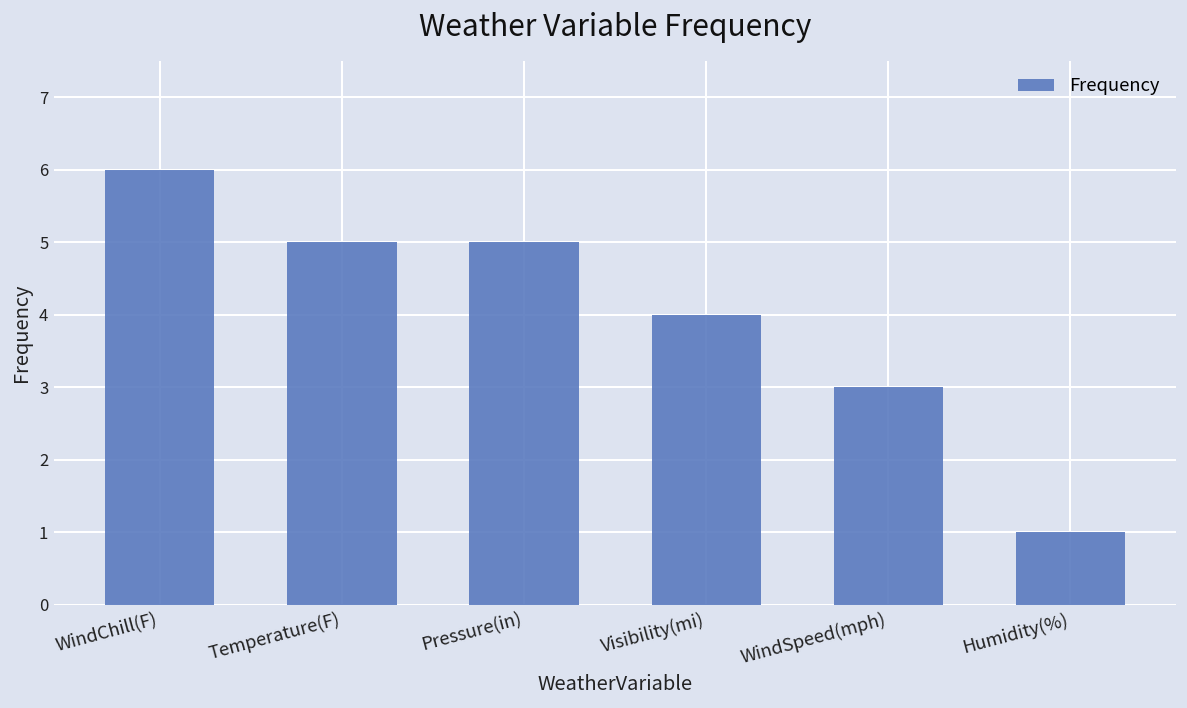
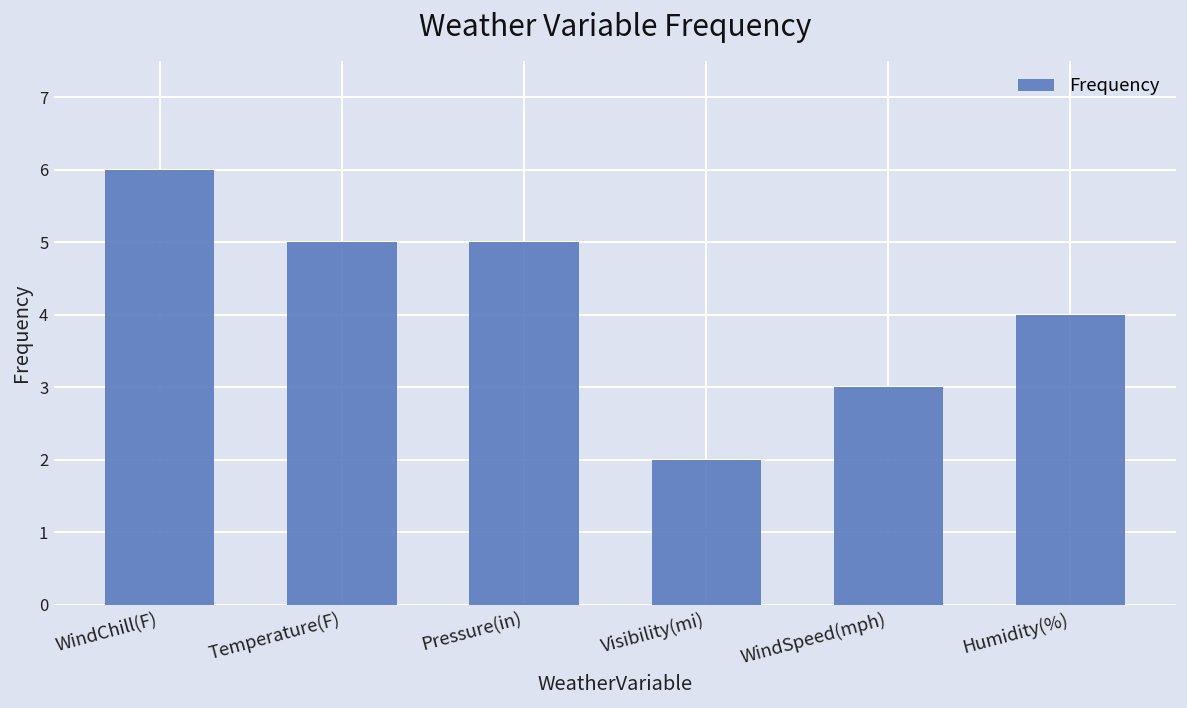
  {
    "WindChill(F)": 6,
    "Temperature(F)": 5,
    "Pressure(in)": 5,
-   "Visibility(mi)": 4,
+   "Visibility(mi)": 2,
    "WindSpeed(mph)": 3,
-   "Humidity(%)": 1
+   "Humidity(%)": 4
  }
